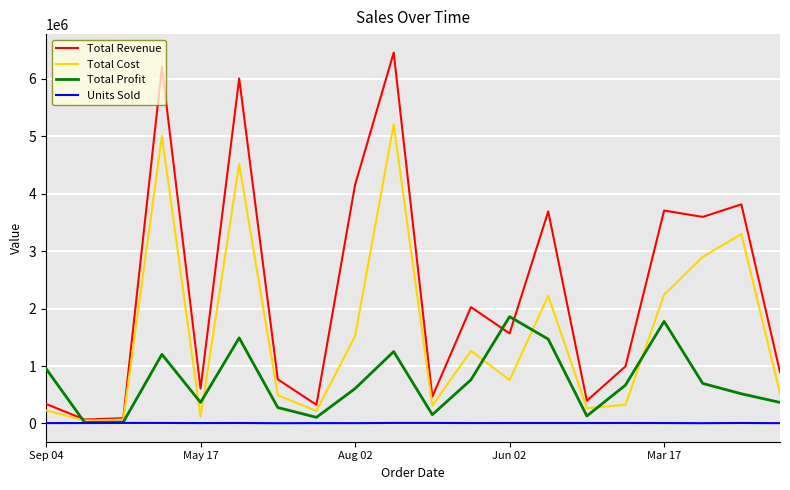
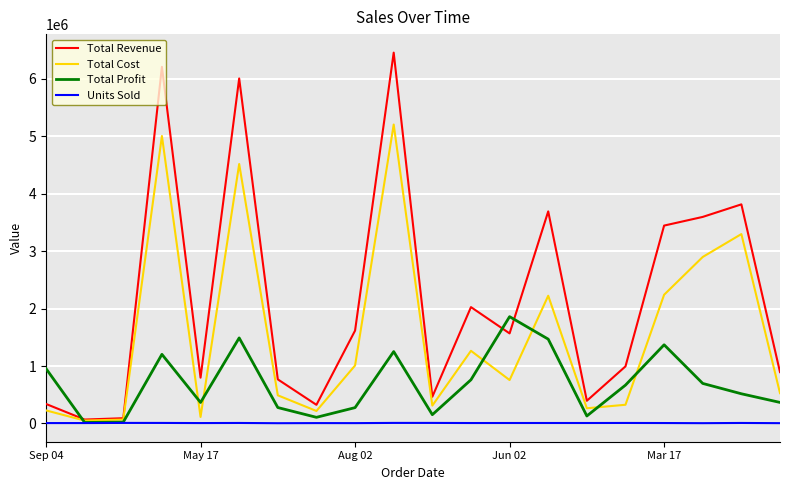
  {
    "Total Revenue": {
      "Sep 04": 300000,
-     "May 17": 600000,
-     "Aug 02": 4200000,
+     "May 17": 800000,
+     "Aug 02": 1600000,
      "Jun 02": 1600000,
-     "Mar 17": 3700000
+     "Mar 17": 3400000
    },
    "Total Cost": {
      "Sep 04": 200000,
      "May 17": 100000,
-     "Aug 02": 1500000,
+     "Aug 02": 1000000,
      "Jun 02": 800000,
      "Mar 17": 2200000
    },
    "Total Profit": {
      "Sep 04": 1000000,
      "May 17": 400000,
-     "Aug 02": 600000,
+     "Aug 02": 300000,
      "Jun 02": 1900000,
-     "Mar 17": 1800000
+     "Mar 17": 1400000
    },
    "Units Sold": {
      "Sep 04": 0,
      "May 17": 0,
      "Aug 02": 0,
      "Jun 02": 0,
      "Mar 17": 0
    }
  }
